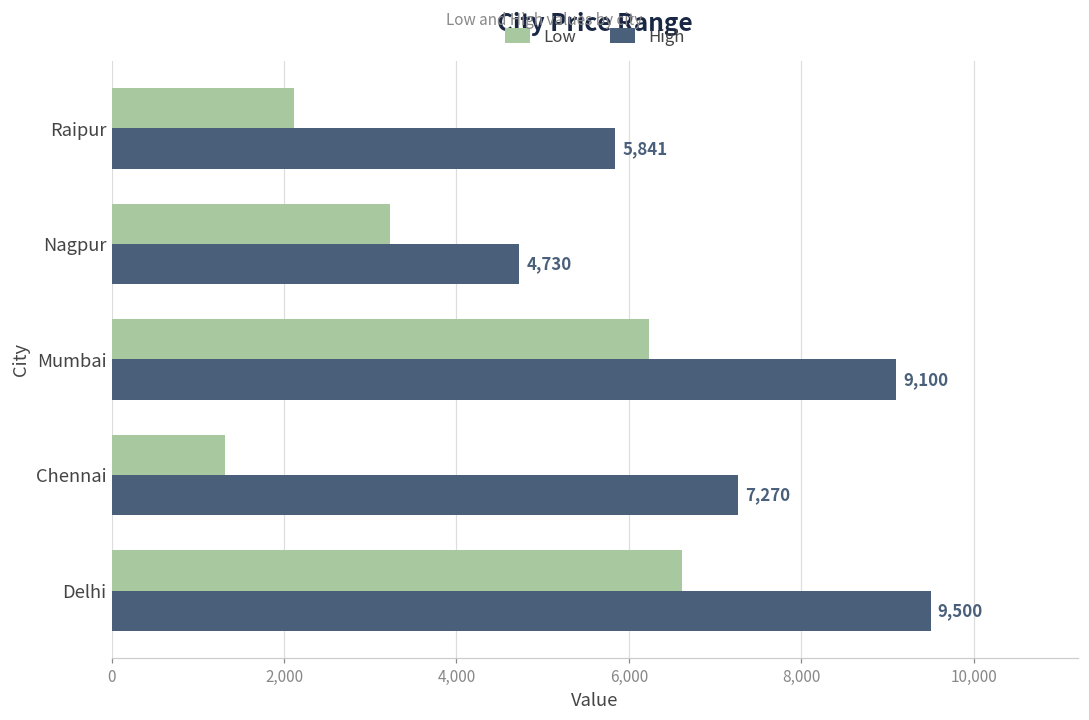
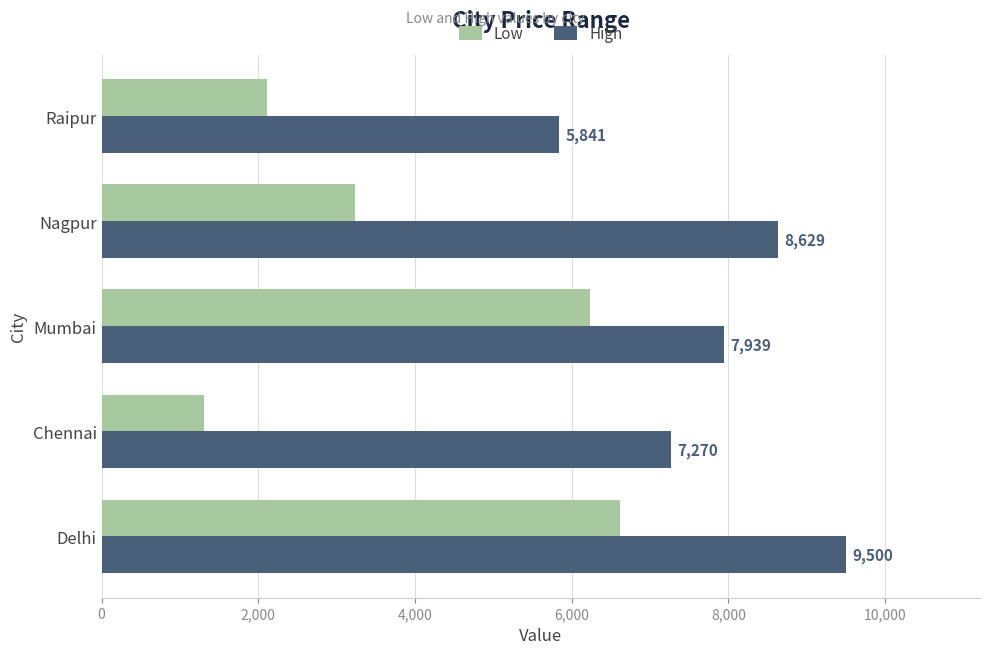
  {
    "Low": {
      "Raipur": "2,100",
      "Nagpur": "3,200",
      "Mumbai": "6,200",
      "Chennai": "1,300",
      "Delhi": "6,600"
    },
    "High": {
      "Raipur": "5,841",
-     "Nagpur": "4,730",
-     "Mumbai": "9,100",
+     "Nagpur": "8,629",
+     "Mumbai": "7,939",
      "Chennai": "7,270",
      "Delhi": "9,500"
    }
  }
